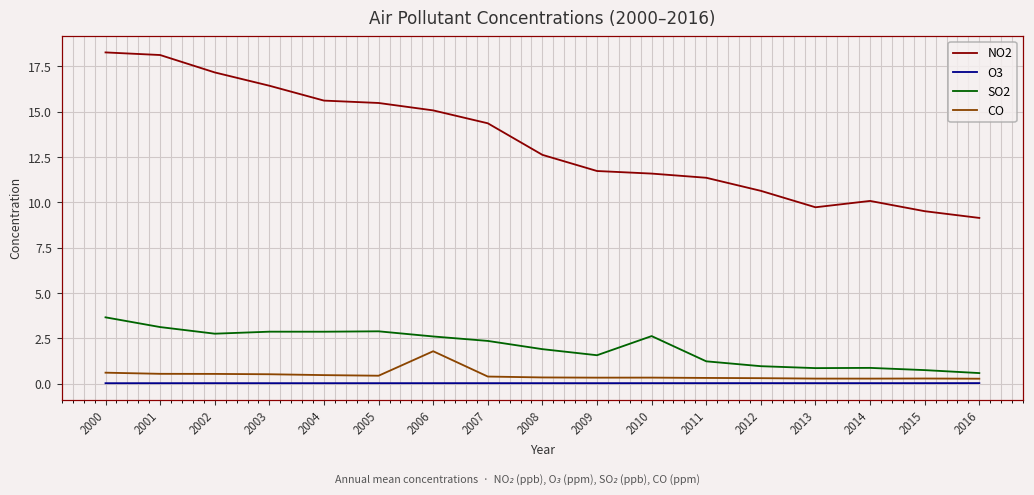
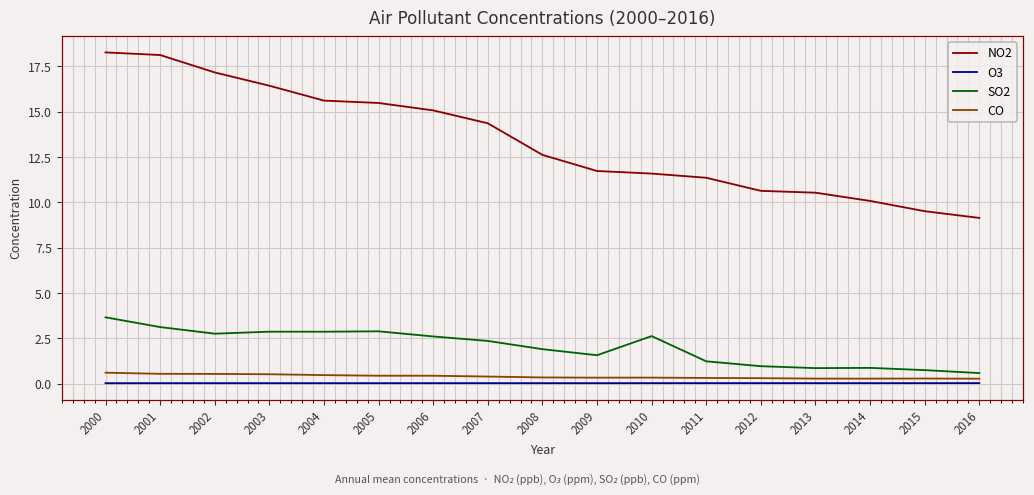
  {
    "NO2": {
      "2000": 18.3,
      "2001": 18.1,
      "2002": 17.2,
      "2003": 16.4,
      "2004": 15.6,
      "2005": 15.5,
      "2006": 15.1,
      "2007": 14.4,
      "2008": 12.6,
      "2009": 11.7,
      "2010": 11.6,
      "2011": 11.4,
      "2012": 10.6,
-     "2013": 9.7,
+     "2013": 10.5,
      "2014": 10.1,
      "2015": 9.5,
      "2016": 9.1
    },
    "O3": {
      "2000": 0.0,
      "2001": 0.0,
      "2002": 0.0,
      "2003": 0.0,
      "2004": 0.0,
      "2005": 0.0,
      "2006": 0.0,
      "2007": 0.0,
      "2008": 0.0,
      "2009": 0.0,
      "2010": 0.0,
      "2011": 0.0,
      "2012": 0.0,
      "2013": 0.0,
      "2014": 0.0,
      "2015": 0.0,
      "2016": 0.0
    },
    "SO2": {
      "2000": 3.7,
      "2001": 3.1,
      "2002": 2.8,
      "2003": 2.9,
      "2004": 2.9,
      "2005": 2.9,
      "2006": 2.6,
      "2007": 2.4,
      "2008": 1.9,
      "2009": 1.6,
      "2010": 2.6,
      "2011": 1.2,
      "2012": 1.0,
      "2013": 0.9,
      "2014": 0.9,
      "2015": 0.7,
      "2016": 0.6
    },
    "CO": {
      "2000": 0.6,
      "2001": 0.5,
      "2002": 0.5,
      "2003": 0.5,
      "2004": 0.5,
      "2005": 0.4,
-     "2006": 1.8,
+     "2006": 0.4,
      "2007": 0.4,
      "2008": 0.3,
      "2009": 0.3,
      "2010": 0.3,
      "2011": 0.3,
      "2012": 0.3,
      "2013": 0.3,
      "2014": 0.3,
      "2015": 0.3,
      "2016": 0.3
    }
  }
